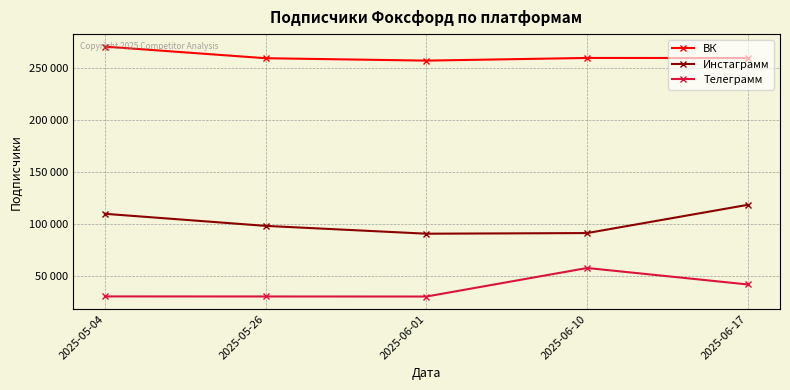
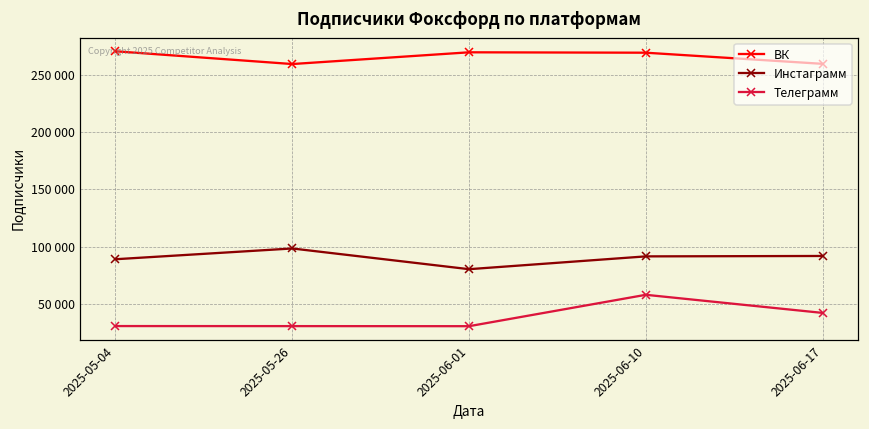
  {
    "ВК": {
      "2025-05-26": 259000,
-     "2025-06-01": 257000,
-     "2025-06-10": 260000
+     "2025-06-01": 270000,
+     "2025-06-10": 269000
    },
    "Инстаграмм": {
-     "2025-05-04": 110000,
+     "2025-05-04": 89000,
      "2025-05-26": 98000,
-     "2025-06-01": 91000,
+     "2025-06-01": 80000,
      "2025-06-10": 91000,
-     "2025-06-17": 119000
+     "2025-06-17": 92000
    },
    "Телеграмм": {
      "2025-05-04": 30000,
      "2025-05-26": 30000,
      "2025-06-01": 30000,
      "2025-06-10": 58000,
      "2025-06-17": 42000
    }
  }
